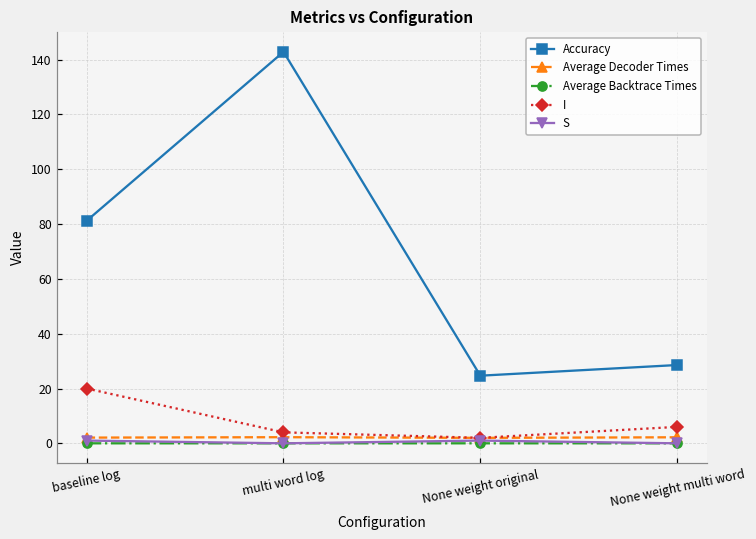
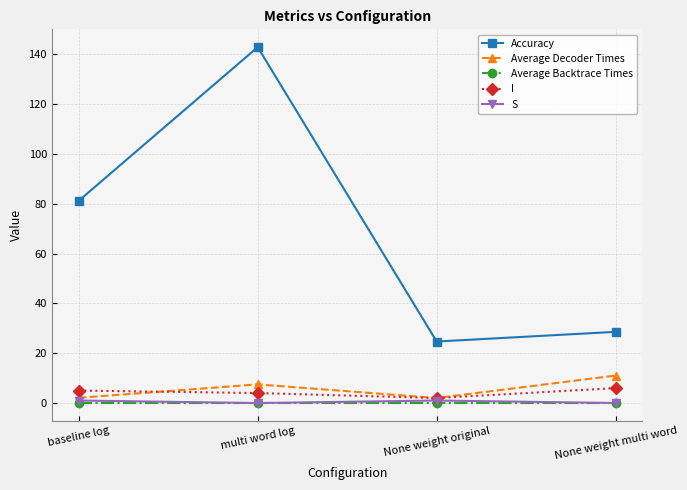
  {
    "Accuracy": {
      "baseline log": 81,
      "multi word log": 143,
      "None weight original": 25,
      "None weight multi word": 29
    },
    "Average Decoder Times": {
      "baseline log": 2,
-     "multi word log": 2,
-     "None weight multi word": 2
+     "multi word log": 7,
+     "None weight multi word": 11
    },
    "I": {
-     "baseline log": 20,
+     "baseline log": 5,
      "multi word log": 4,
      "None weight multi word": 6
    }
  }
